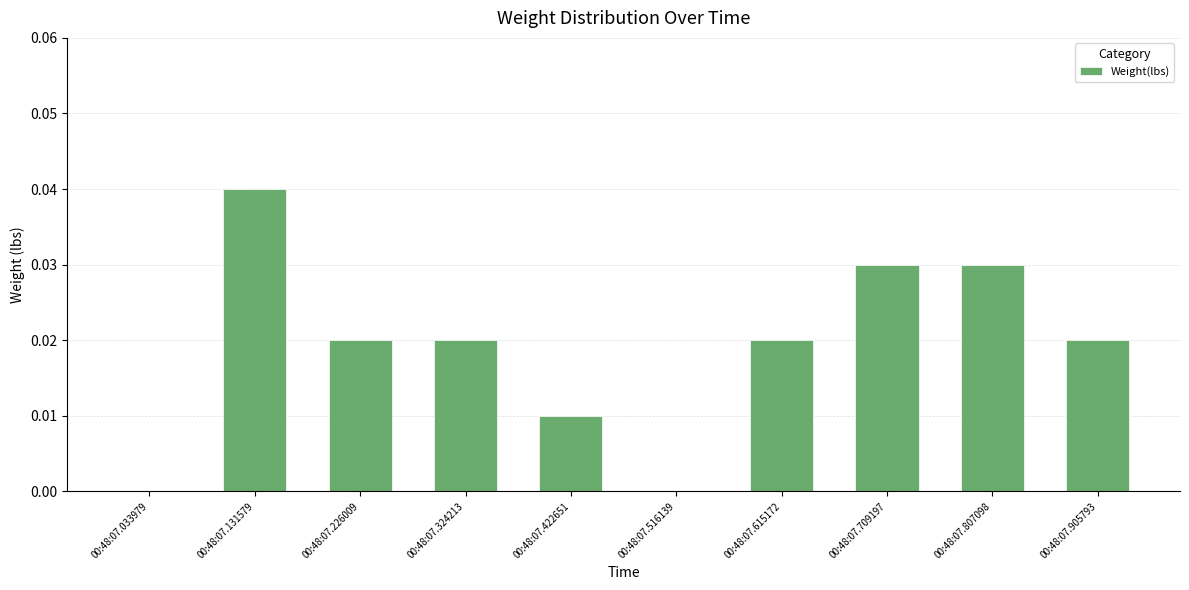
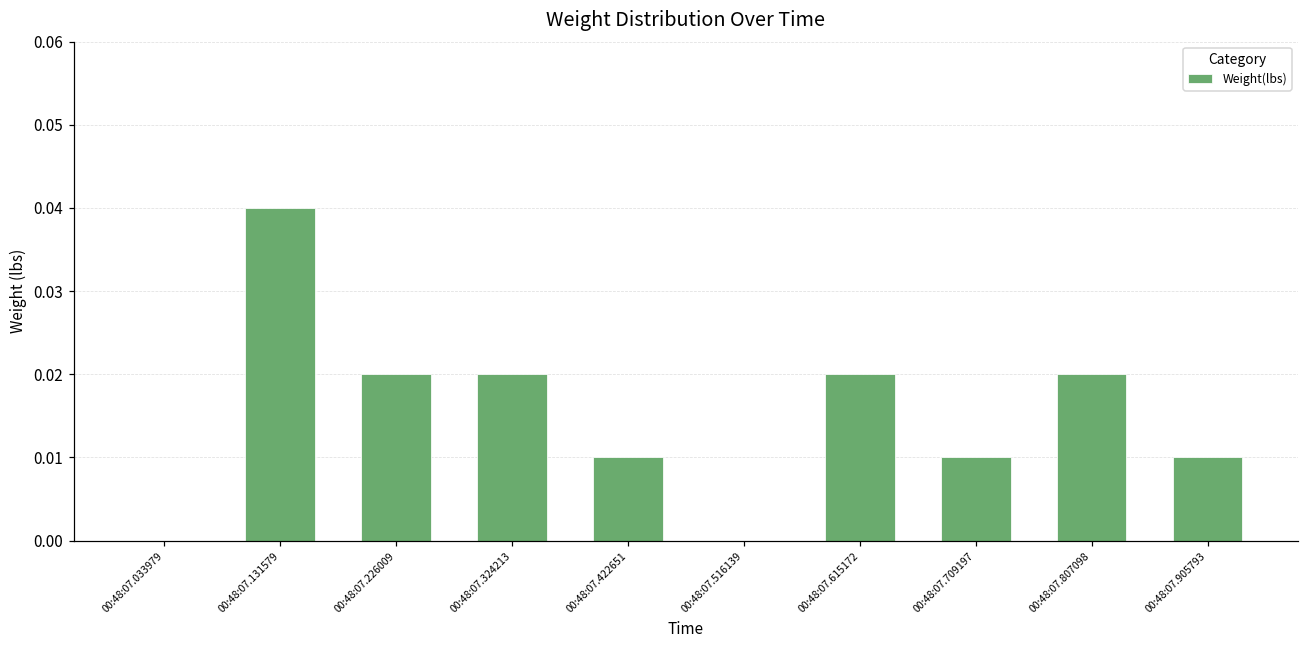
  {
    "00:48:07.033979": 0.00,
    "00:48:07.131579": 0.04,
    "00:48:07.226009": 0.02,
    "00:48:07.324213": 0.02,
    "00:48:07.422651": 0.01,
    "00:48:07.516139": 0.00,
    "00:48:07.615172": 0.02,
-   "00:48:07.709197": 0.03,
-   "00:48:07.807098": 0.03,
-   "00:48:07.905793": 0.02
+   "00:48:07.709197": 0.01,
+   "00:48:07.807098": 0.02,
+   "00:48:07.905793": 0.01
  }
